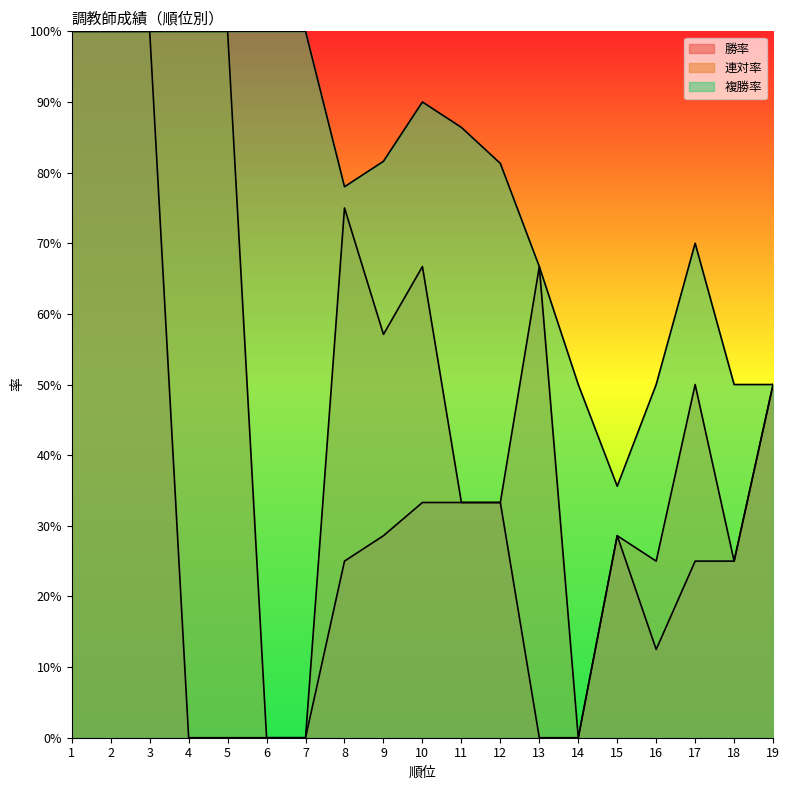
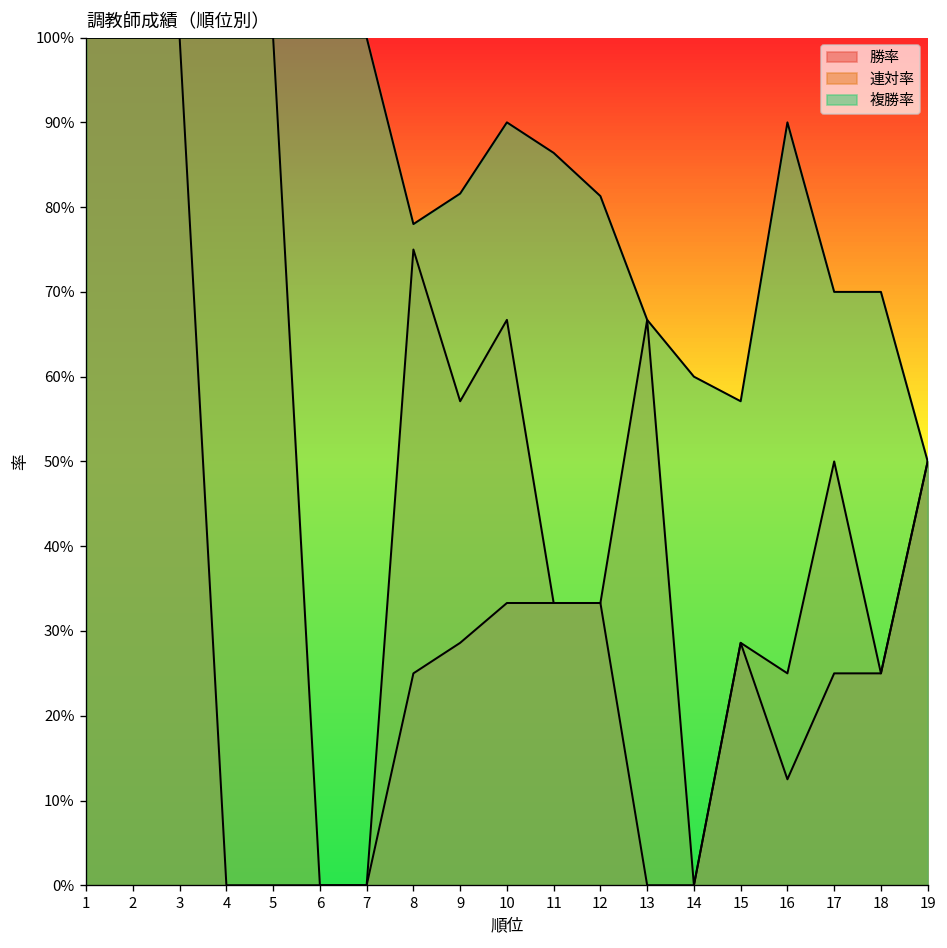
  {
    "複勝率": {
      "6": "100%",
      "7": "100%",
      "8": "78%",
      "9": "82%",
      "10": "90%",
      "11": "86%",
      "12": "81%",
-     "14": "50%",
-     "15": "36%",
-     "16": "50%",
+     "14": "60%",
+     "15": "57%",
+     "16": "90%",
      "17": "70%",
-     "18": "50%"
+     "18": "70%"
    }
  }
